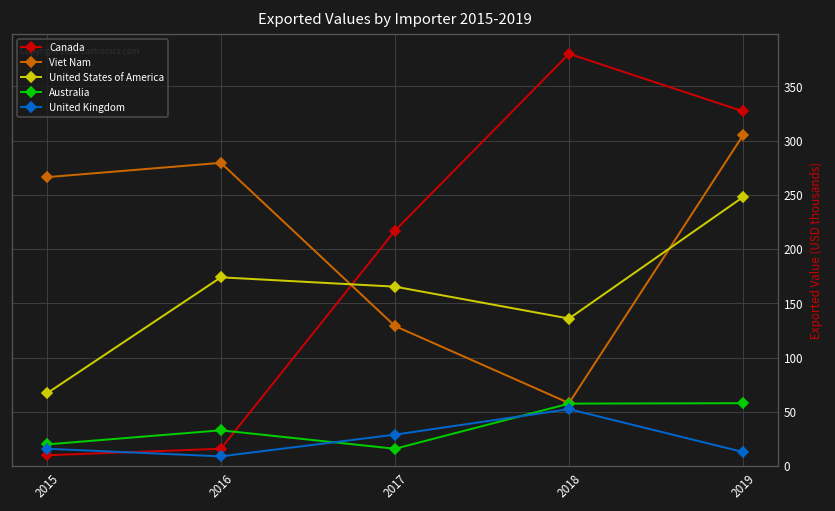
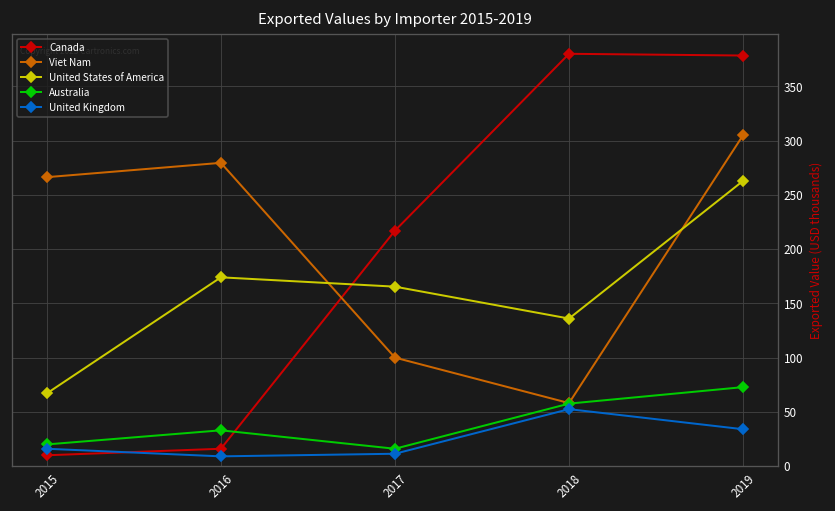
  {
    "Canada": {
      "2015": 10,
      "2016": 20,
      "2017": 220,
      "2018": 380,
-     "2019": 330
+     "2019": 380
    },
    "Viet Nam": {
      "2015": 270,
      "2016": 280,
-     "2017": 130,
+     "2017": 100,
      "2019": 310
    },
    "United States of America": {
      "2015": 70,
      "2016": 170,
      "2017": 170,
      "2018": 140,
-     "2019": 250
+     "2019": 260
    },
    "Australia": {
      "2015": 20,
      "2016": 30,
      "2017": 20,
-     "2019": 60
+     "2019": 70
    },
    "United Kingdom": {
      "2015": 20,
      "2016": 10,
-     "2017": 30,
+     "2017": 10,
      "2018": 50,
-     "2019": 10
+     "2019": 30
    }
  }
